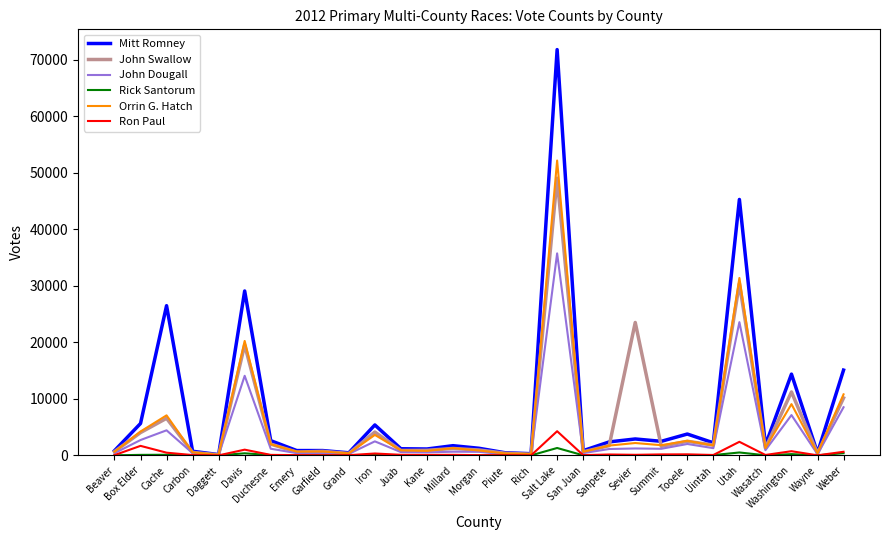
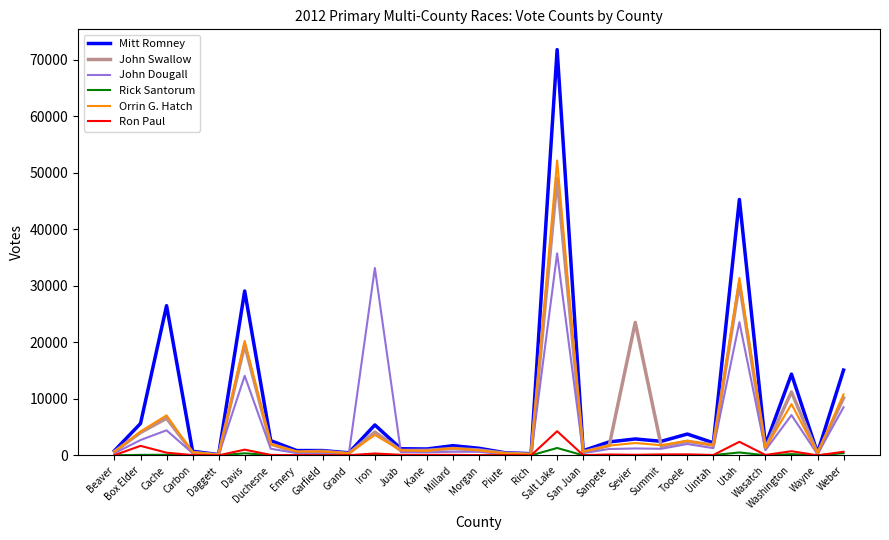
  {
    "Mitt Romney": {
      "Box Elder": 6000,
      "Cache": 26000,
      "Davis": 29000,
      "Duchesne": 3000,
      "Iron": 5000,
      "Salt Lake": 72000,
      "Sanpete": 2000,
      "Sevier": 3000,
      "Summit": 2000,
      "Tooele": 4000,
      "Utah": 45000,
      "Wasatch": 2000,
      "Washington": 14000,
      "Weber": 15000
    },
    "John Swallow": {
      "Cache": 7000,
      "Davis": 20000,
      "Iron": 4000,
      "Salt Lake": 49000,
      "Sevier": 24000,
      "Utah": 30000,
      "Washington": 11000,
      "Weber": 10000
    },
    "John Dougall": {
      "Box Elder": 3000,
      "Cache": 4000,
      "Davis": 14000,
      "Duchesne": 1000,
-     "Iron": 2000,
+     "Iron": 33000,
      "Millard": 1000,
      "Salt Lake": 36000,
      "Sanpete": 1000,
      "Sevier": 1000,
      "Tooele": 2000,
      "Uintah": 1000,
      "Utah": 24000,
      "Washington": 7000,
      "Weber": 9000
    },
    "Rick Santorum": {
      "Box Elder": 0,
      "Davis": 0,
      "Salt Lake": 1000,
      "Utah": 1000,
      "Washington": 0
    },
    "Orrin G. Hatch": {
      "Cache": 7000,
      "Davis": 20000,
      "Iron": 4000,
      "Salt Lake": 52000,
      "Sevier": 2000,
      "Utah": 31000,
      "Washington": 9000,
      "Weber": 11000
    },
    "Ron Paul": {
      "Box Elder": 2000,
      "Davis": 1000,
      "Salt Lake": 4000,
      "Utah": 2000,
      "Washington": 1000
    }
  }
